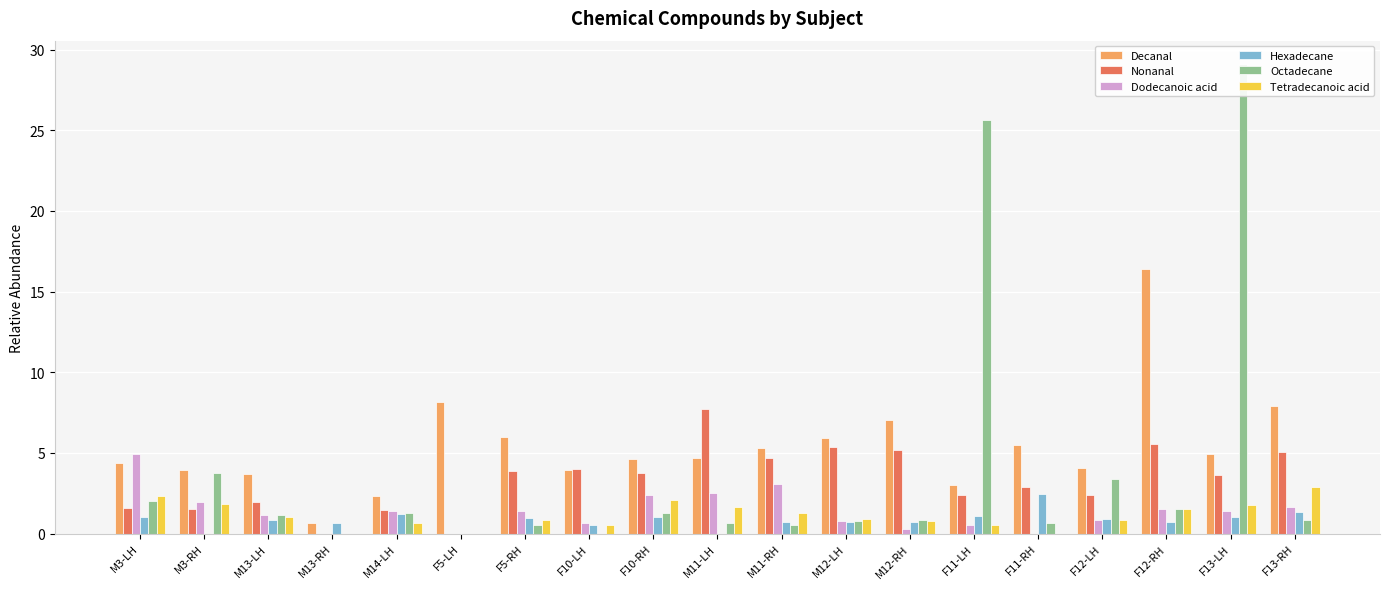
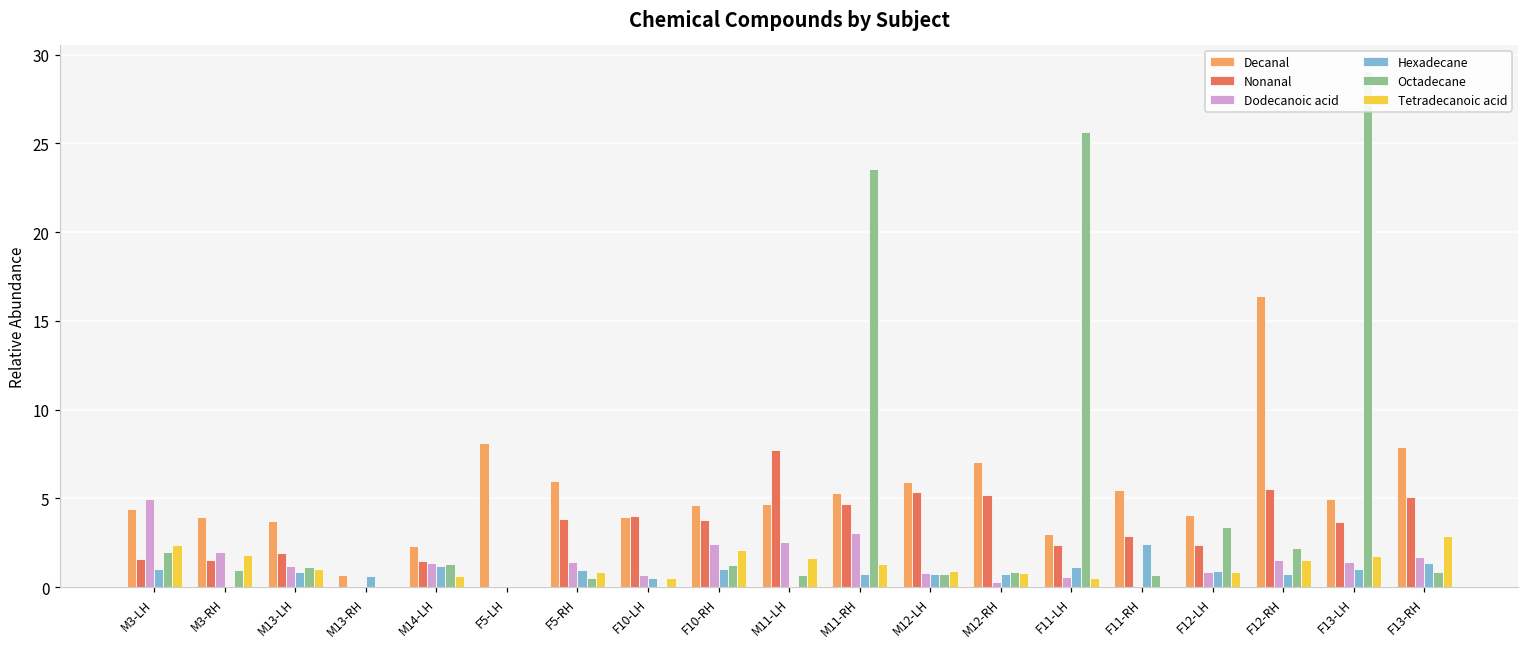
  {
    "Dodecanoic acid": {
      "M3-LH": 5.0,
      "M3-RH": 2.0,
      "M13-LH": 1.2,
      "M13-RH": 0.0,
      "M14-LH": 1.4,
      "F5-LH": 0.0,
      "F5-RH": 1.4,
      "F10-LH": 0.7,
      "F10-RH": 2.4,
      "M11-LH": 2.5,
      "M11-RH": 3.1,
      "M12-LH": 0.8,
      "M12-RH": 0.3,
      "F11-LH": 0.6,
      "F11-RH": 0.0,
      "F12-LH": 0.8,
      "F12-RH": 1.5,
      "F13-LH": 1.4,
      "F13-RH": 1.7
    },
    "Hexadecane": {
      "M3-LH": 1.0,
      "M3-RH": 0.0,
      "M13-LH": 0.9,
      "M13-RH": 0.6,
      "M14-LH": 1.2,
      "F5-LH": 0.0,
      "F5-RH": 0.9,
      "F10-LH": 0.5,
      "F10-RH": 1.0,
      "M11-LH": 0.0,
      "M11-RH": 0.7,
      "M12-LH": 0.7,
      "M12-RH": 0.7,
      "F11-LH": 1.1,
      "F11-RH": 2.4,
      "F12-LH": 0.9,
      "F12-RH": 0.7,
      "F13-LH": 1.0,
      "F13-RH": 1.3
    },
    "Octadecane": {
      "M3-LH": 2.0,
-     "M3-RH": 3.8,
+     "M3-RH": 1.0,
      "M13-LH": 1.1,
      "M13-RH": 0.0,
      "M14-LH": 1.3,
      "F5-LH": 0.0,
      "F5-RH": 0.5,
      "F10-LH": 0.0,
      "F10-RH": 1.2,
      "M11-LH": 0.7,
-     "M11-RH": 0.5,
+     "M11-RH": 23.5,
      "M12-LH": 0.8,
      "M12-RH": 0.8,
      "F11-LH": 25.6,
      "F11-RH": 0.7,
      "F12-LH": 3.4,
-     "F12-RH": 1.5,
+     "F12-RH": 2.2,
      "F13-RH": 0.8
    }
  }
